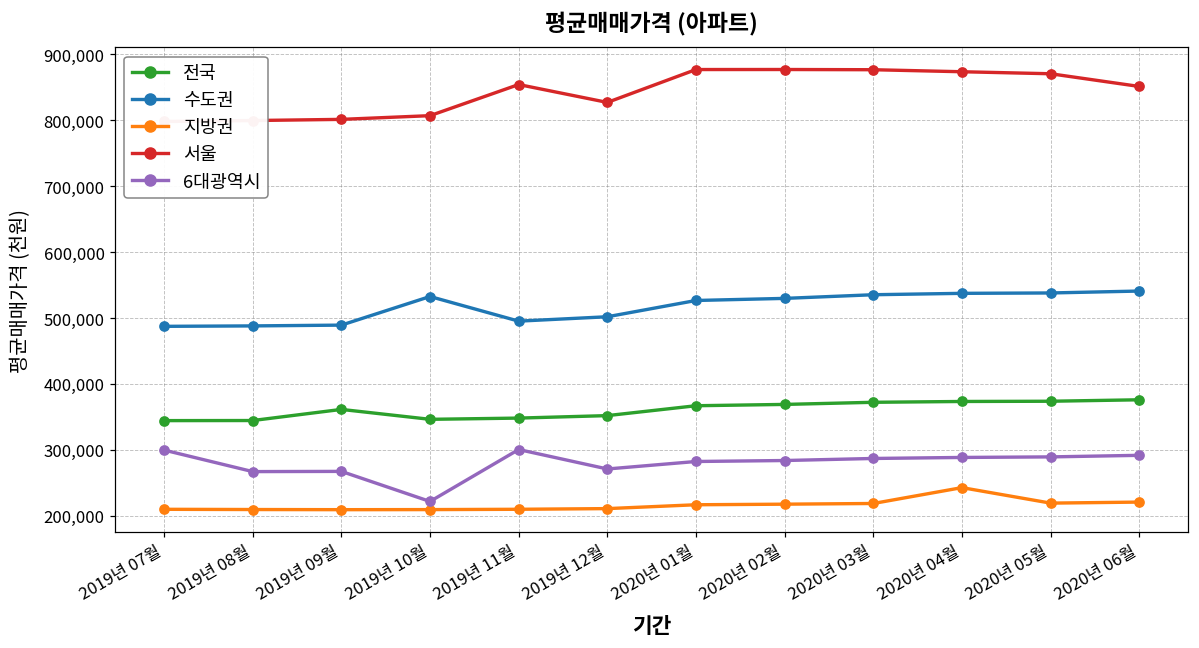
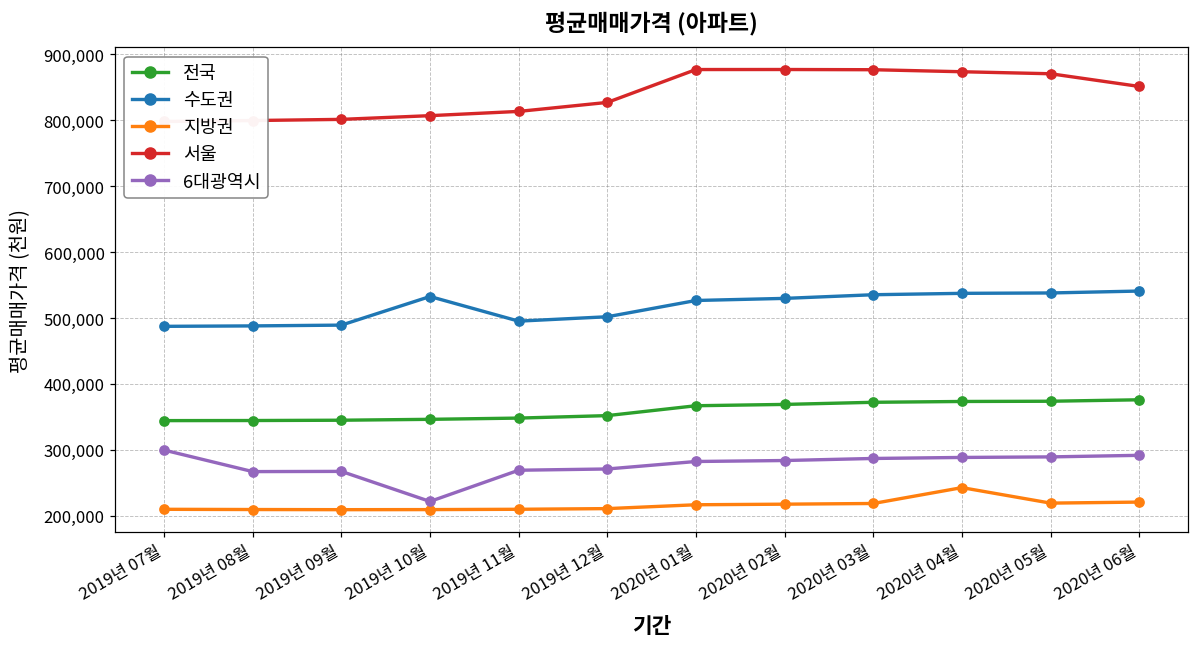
  {
    "전국": {
      "2019년 07월": "340,000",
      "2019년 08월": "340,000",
-     "2019년 09월": "360,000",
+     "2019년 09월": "340,000",
      "2019년 10월": "350,000",
      "2019년 11월": "350,000",
      "2019년 12월": "350,000",
      "2020년 01월": "370,000",
      "2020년 02월": "370,000",
      "2020년 03월": "370,000",
      "2020년 04월": "370,000",
      "2020년 05월": "370,000",
      "2020년 06월": "380,000"
    },
    "수도권": {
      "2019년 07월": "490,000",
      "2019년 08월": "490,000",
      "2019년 09월": "490,000",
      "2019년 10월": "530,000",
      "2019년 11월": "500,000",
      "2019년 12월": "500,000",
      "2020년 01월": "530,000",
      "2020년 02월": "530,000",
      "2020년 03월": "540,000",
      "2020년 04월": "540,000",
      "2020년 05월": "540,000",
      "2020년 06월": "540,000"
    },
    "지방권": {
      "2019년 07월": "210,000",
      "2019년 08월": "210,000",
      "2019년 09월": "210,000",
      "2019년 10월": "210,000",
      "2019년 11월": "210,000",
      "2019년 12월": "210,000",
      "2020년 01월": "220,000",
      "2020년 02월": "220,000",
      "2020년 03월": "220,000",
      "2020년 04월": "240,000",
      "2020년 05월": "220,000",
      "2020년 06월": "220,000"
    },
    "서울": {
      "2019년 09월": "800,000",
      "2019년 10월": "810,000",
-     "2019년 11월": "850,000",
+     "2019년 11월": "810,000",
      "2019년 12월": "830,000",
      "2020년 01월": "880,000",
      "2020년 02월": "880,000",
      "2020년 03월": "880,000",
      "2020년 04월": "870,000",
      "2020년 05월": "870,000",
      "2020년 06월": "850,000"
    },
    "6대광역시": {
      "2019년 07월": "300,000",
      "2019년 08월": "270,000",
      "2019년 09월": "270,000",
      "2019년 10월": "220,000",
-     "2019년 11월": "300,000",
+     "2019년 11월": "270,000",
      "2019년 12월": "270,000",
      "2020년 01월": "280,000",
      "2020년 02월": "280,000",
      "2020년 03월": "290,000",
      "2020년 04월": "290,000",
      "2020년 05월": "290,000",
      "2020년 06월": "290,000"
    }
  }
